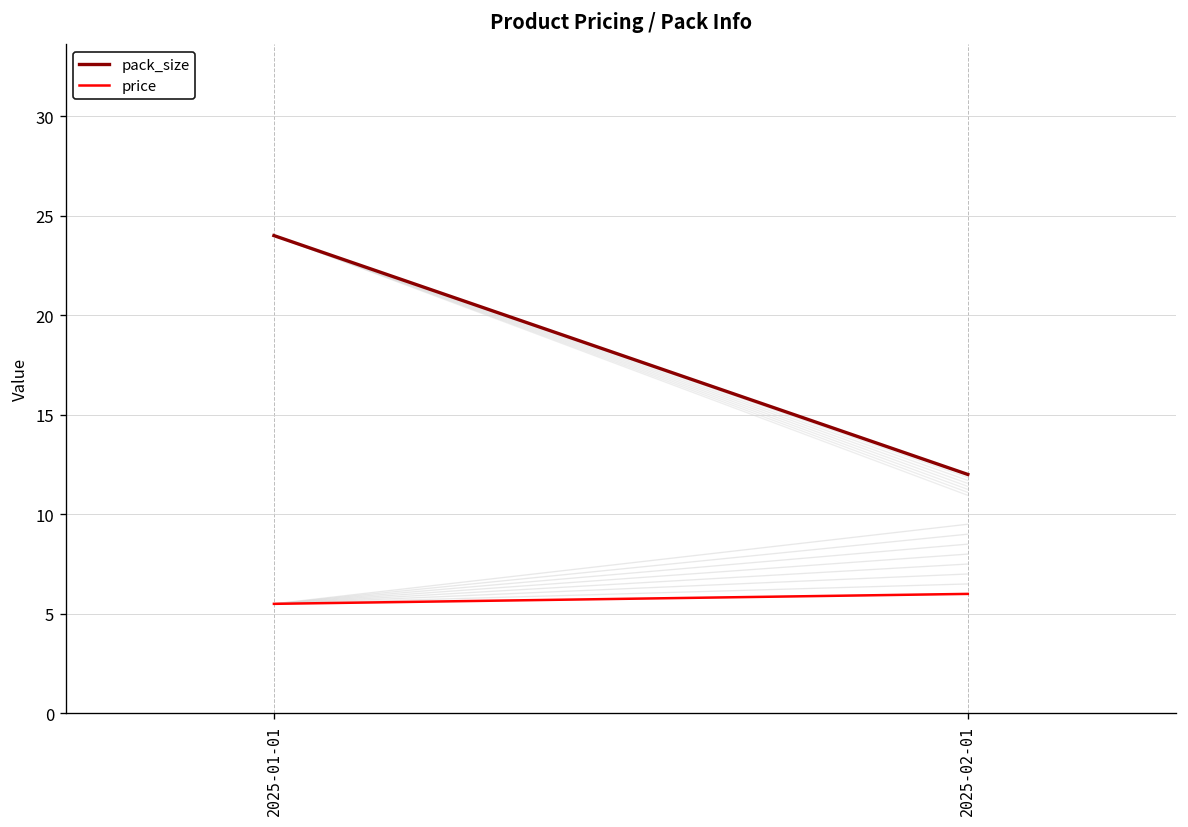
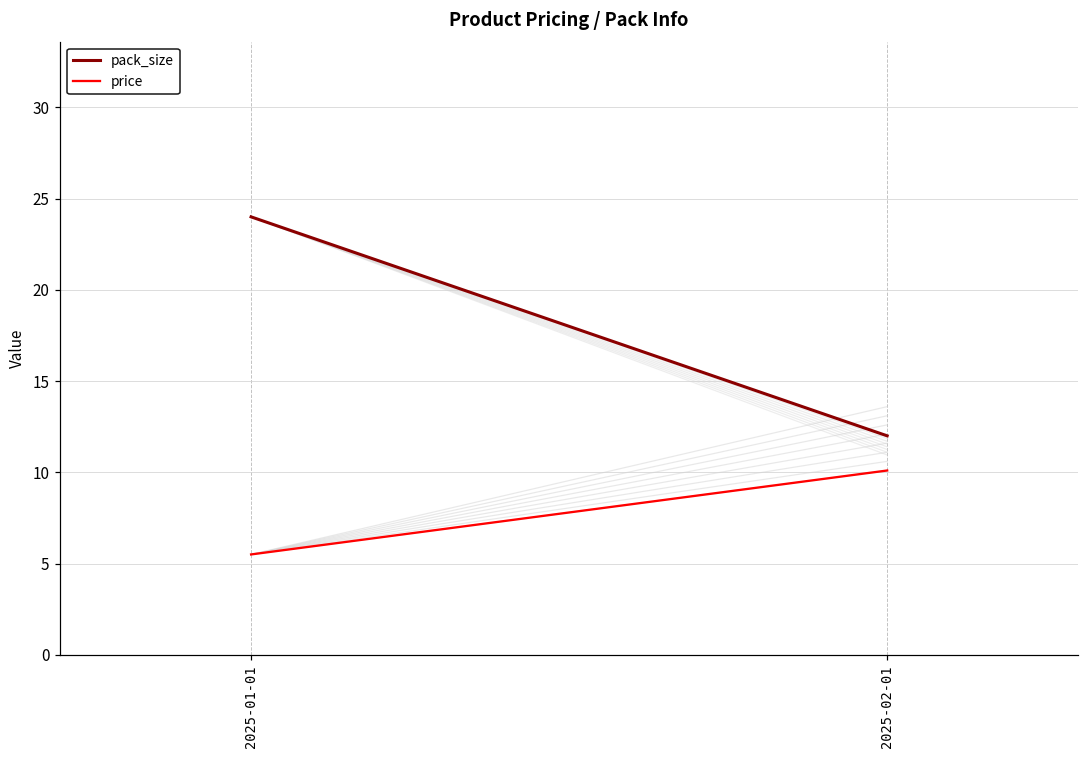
  {
    "price": {
-     "2025-02-01": 6.0
+     "2025-02-01": 10.1
    }
  }
